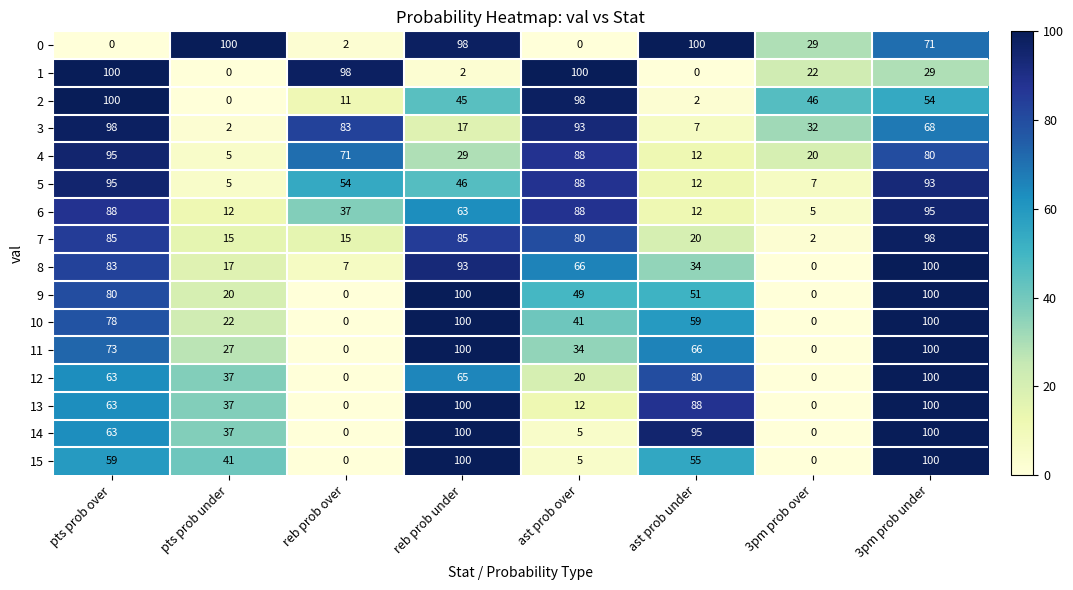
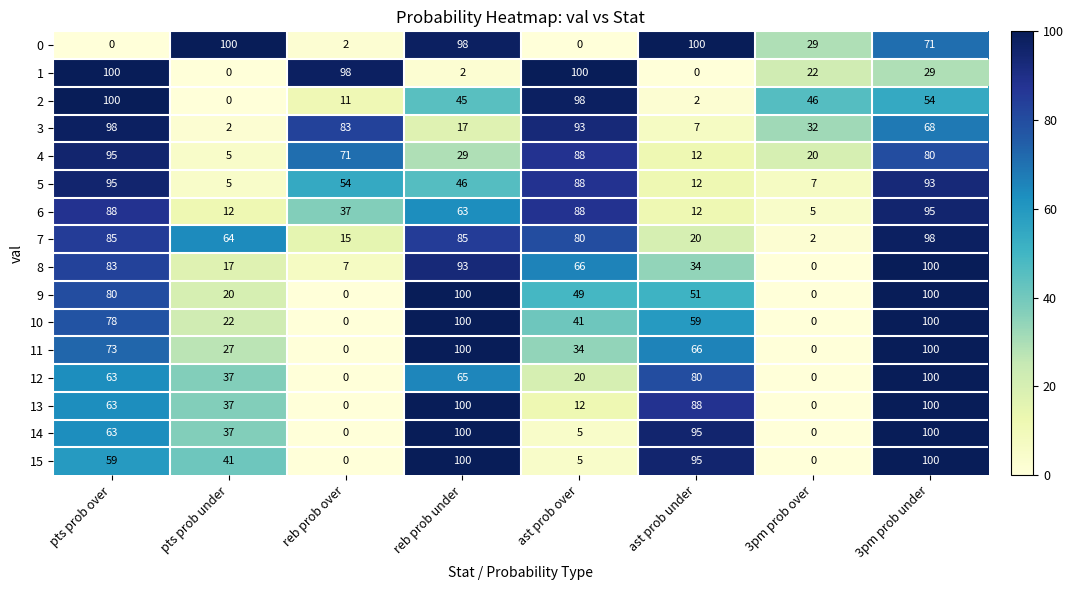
  {
    "0": {
      "pts prob over": 0,
      "pts prob under": 100,
      "reb prob over": 2,
      "reb prob under": 98,
      "ast prob over": 0,
      "ast prob under": 100,
      "3pm prob over": 29,
      "3pm prob under": 71
    },
    "1": {
      "pts prob over": 100,
      "pts prob under": 0,
      "reb prob over": 98,
      "reb prob under": 2,
      "ast prob over": 100,
      "ast prob under": 0,
      "3pm prob over": 22,
      "3pm prob under": 29
    },
    "2": {
      "pts prob over": 100,
      "pts prob under": 0,
      "reb prob over": 11,
      "reb prob under": 45,
      "ast prob over": 98,
      "ast prob under": 2,
      "3pm prob over": 46,
      "3pm prob under": 54
    },
    "3": {
      "pts prob over": 98,
      "pts prob under": 2,
      "reb prob over": 83,
      "reb prob under": 17,
      "ast prob over": 93,
      "ast prob under": 7,
      "3pm prob over": 32,
      "3pm prob under": 68
    },
    "4": {
      "pts prob over": 95,
      "pts prob under": 5,
      "reb prob over": 71,
      "reb prob under": 29,
      "ast prob over": 88,
      "ast prob under": 12,
      "3pm prob over": 20,
      "3pm prob under": 80
    },
    "5": {
      "pts prob over": 95,
      "pts prob under": 5,
      "reb prob over": 54,
      "reb prob under": 46,
      "ast prob over": 88,
      "ast prob under": 12,
      "3pm prob over": 7,
      "3pm prob under": 93
    },
    "6": {
      "pts prob over": 88,
      "pts prob under": 12,
      "reb prob over": 37,
      "reb prob under": 63,
      "ast prob over": 88,
      "ast prob under": 12,
      "3pm prob over": 5,
      "3pm prob under": 95
    },
    "7": {
      "pts prob over": 85,
-     "pts prob under": 15,
+     "pts prob under": 64,
      "reb prob over": 15,
      "reb prob under": 85,
      "ast prob over": 80,
      "ast prob under": 20,
      "3pm prob over": 2,
      "3pm prob under": 98
    },
    "8": {
      "pts prob over": 83,
      "pts prob under": 17,
      "reb prob over": 7,
      "reb prob under": 93,
      "ast prob over": 66,
      "ast prob under": 34,
      "3pm prob over": 0,
      "3pm prob under": 100
    },
    "9": {
      "pts prob over": 80,
      "pts prob under": 20,
      "reb prob over": 0,
      "reb prob under": 100,
      "ast prob over": 49,
      "ast prob under": 51,
      "3pm prob over": 0,
      "3pm prob under": 100
    },
    "10": {
      "pts prob over": 78,
      "pts prob under": 22,
      "reb prob over": 0,
      "reb prob under": 100,
      "ast prob over": 41,
      "ast prob under": 59,
      "3pm prob over": 0,
      "3pm prob under": 100
    },
    "11": {
      "pts prob over": 73,
      "pts prob under": 27,
      "reb prob over": 0,
      "reb prob under": 100,
      "ast prob over": 34,
      "ast prob under": 66,
      "3pm prob over": 0,
      "3pm prob under": 100
    },
    "12": {
      "pts prob over": 63,
      "pts prob under": 37,
      "reb prob over": 0,
      "reb prob under": 65,
      "ast prob over": 20,
      "ast prob under": 80,
      "3pm prob over": 0,
      "3pm prob under": 100
    },
    "13": {
      "pts prob over": 63,
      "pts prob under": 37,
      "reb prob over": 0,
      "reb prob under": 100,
      "ast prob over": 12,
      "ast prob under": 88,
      "3pm prob over": 0,
      "3pm prob under": 100
    },
    "14": {
      "pts prob over": 63,
      "pts prob under": 37,
      "reb prob over": 0,
      "reb prob under": 100,
      "ast prob over": 5,
      "ast prob under": 95,
      "3pm prob over": 0,
      "3pm prob under": 100
    },
    "15": {
      "pts prob over": 59,
      "pts prob under": 41,
      "reb prob over": 0,
      "reb prob under": 100,
      "ast prob over": 5,
-     "ast prob under": 55,
+     "ast prob under": 95,
      "3pm prob over": 0,
      "3pm prob under": 100
    }
  }
